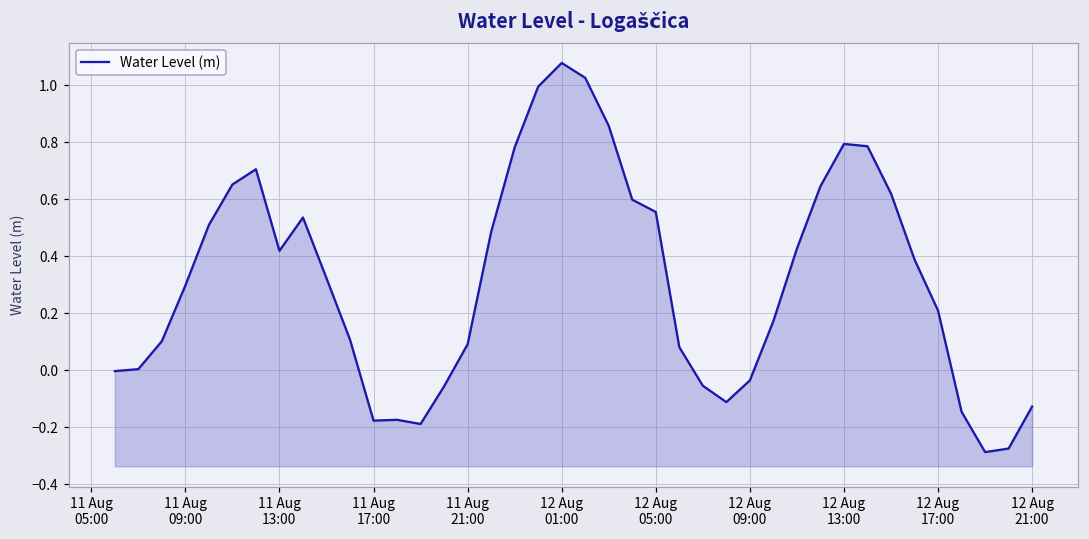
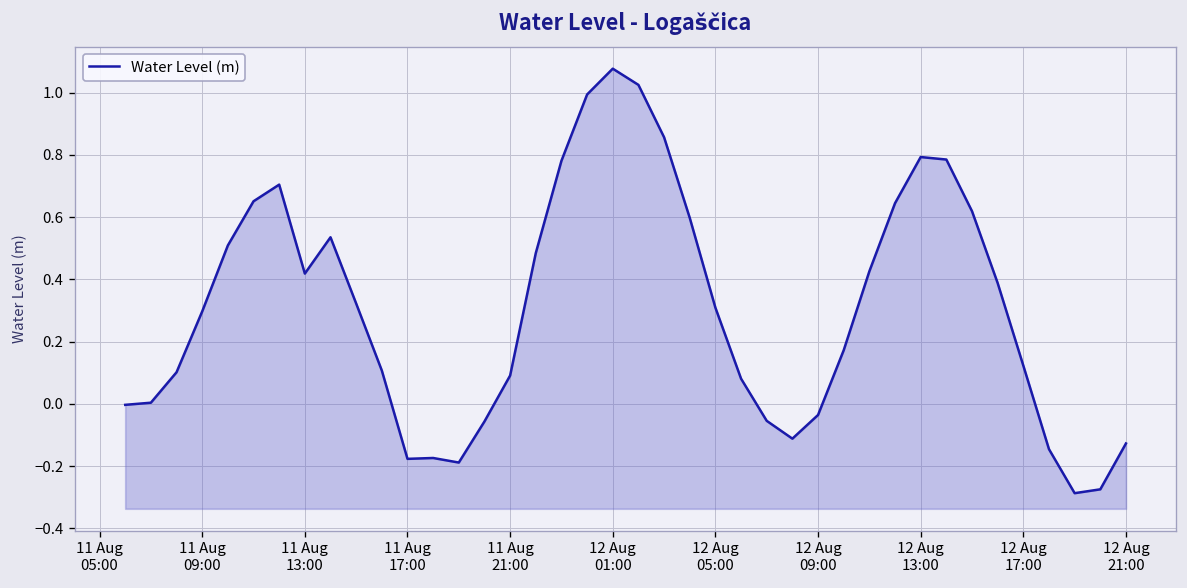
  {
    "11 Aug 09:00": 0.30,
    "11 Aug 13:00": 0.42,
    "11 Aug 17:00": -0.18,
    "11 Aug 21:00": 0.09,
    "12 Aug 01:00": 1.08,
-   "12 Aug 05:00": 0.55,
+   "12 Aug 05:00": 0.31,
    "12 Aug 09:00": -0.04,
    "12 Aug 13:00": 0.79,
-   "12 Aug 17:00": 0.21,
+   "12 Aug 17:00": 0.12,
    "12 Aug 21:00": -0.13
  }
